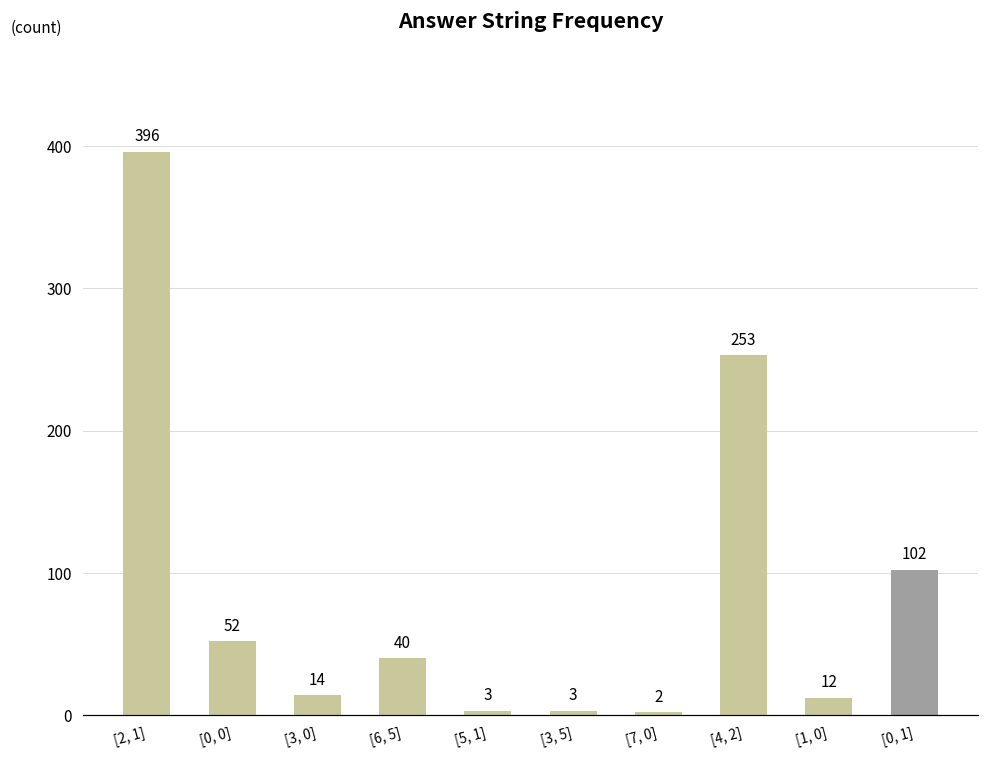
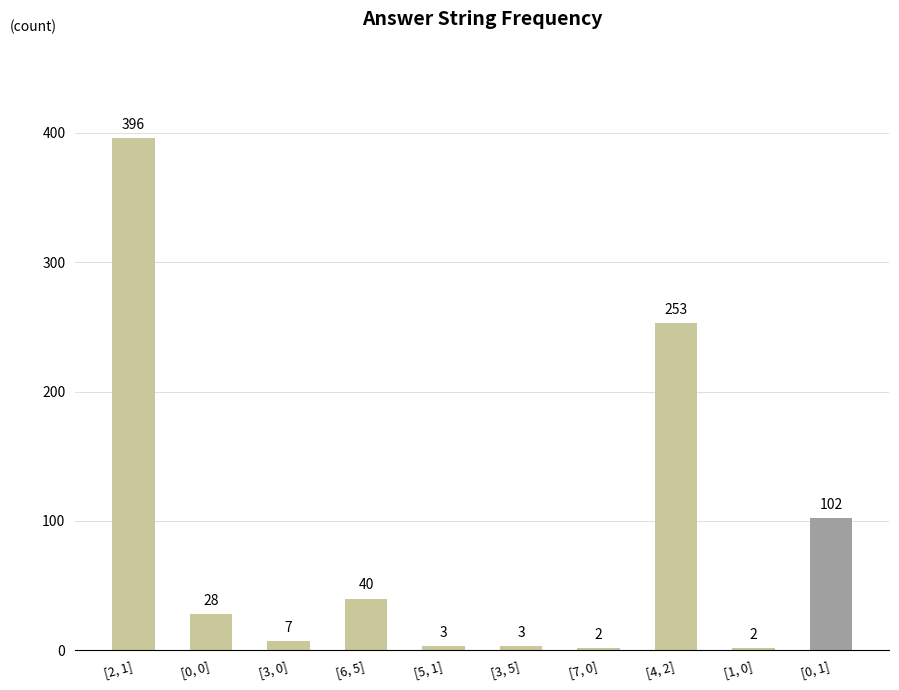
  {
    "[2, 1]": 396,
-   "[0, 0]": 52,
-   "[3, 0]": 14,
+   "[0, 0]": 28,
+   "[3, 0]": 7,
    "[6, 5]": 40,
    "[5, 1]": 3,
    "[3, 5]": 3,
    "[7, 0]": 2,
    "[4, 2]": 253,
-   "[1, 0]": 12,
+   "[1, 0]": 2,
    "[0, 1]": 102
  }
